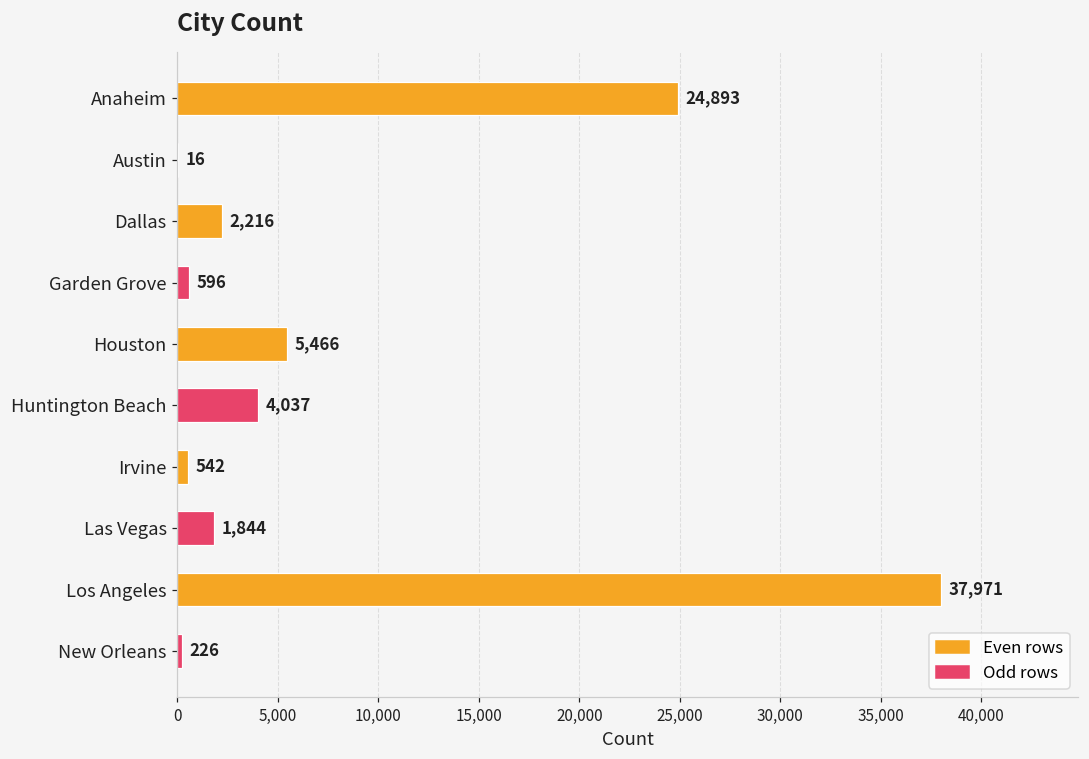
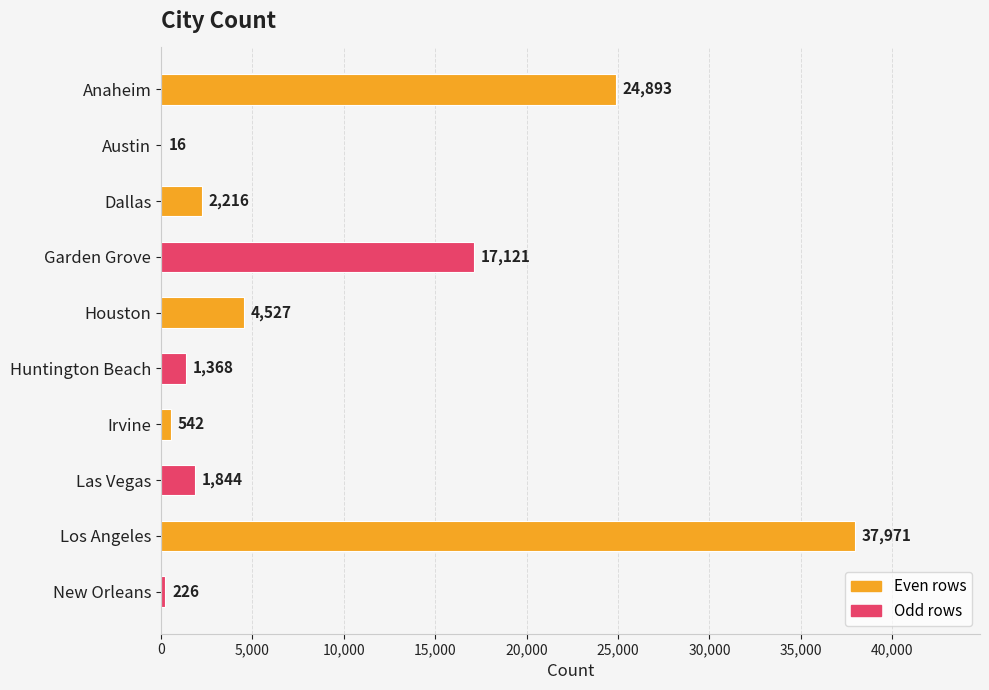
  {
    "Anaheim": "24,893",
    "Austin": "16",
    "Dallas": "2,216",
-   "Garden Grove": "596",
-   "Houston": "5,466",
-   "Huntington Beach": "4,037",
+   "Garden Grove": "17,121",
+   "Houston": "4,527",
+   "Huntington Beach": "1,368",
    "Irvine": "542",
    "Las Vegas": "1,844",
    "Los Angeles": "37,971",
    "New Orleans": "226"
  }
